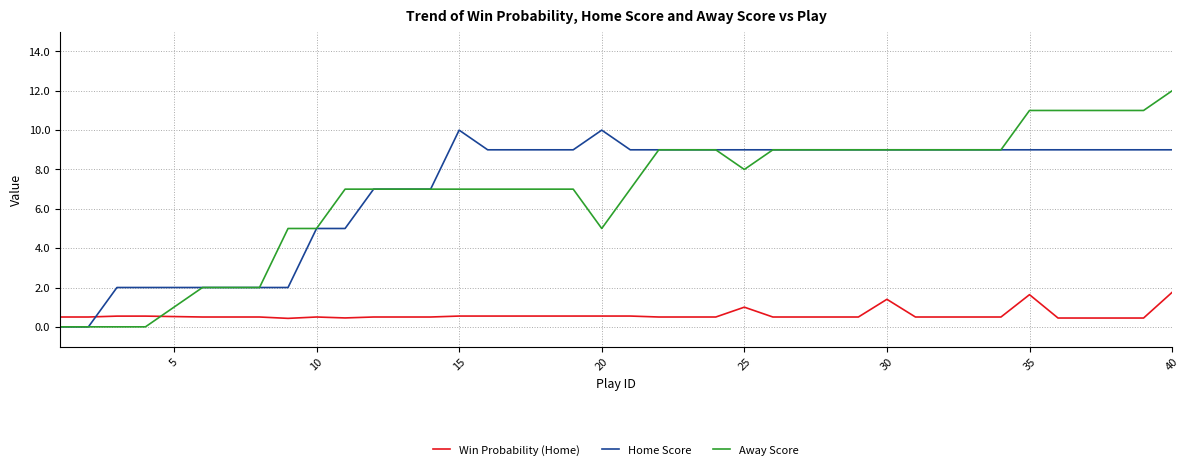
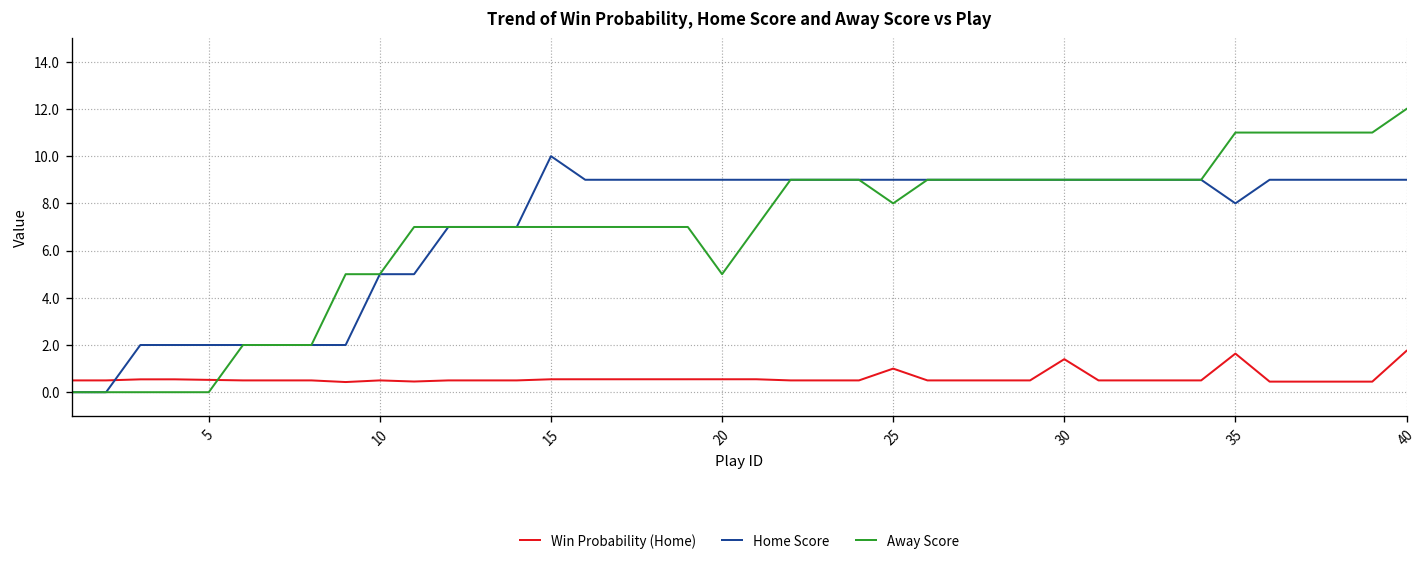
  {
    "Win Probability (Home)": {
      "5": 0.5,
      "10": 0.5,
      "15": 0.5,
      "20": 0.5,
      "25": 1,
      "30": 1.4,
      "35": 1.6,
      "40": 1.8
    },
    "Home Score": {
      "5": 2,
      "15": 10,
-     "20": 10,
+     "20": 9,
      "25": 9,
-     "35": 9,
+     "35": 8,
      "40": 9
    },
    "Away Score": {
-     "5": 1,
+     "5": 0,
      "15": 7,
      "20": 5,
      "25": 8,
      "35": 11,
      "40": 12
    }
  }
